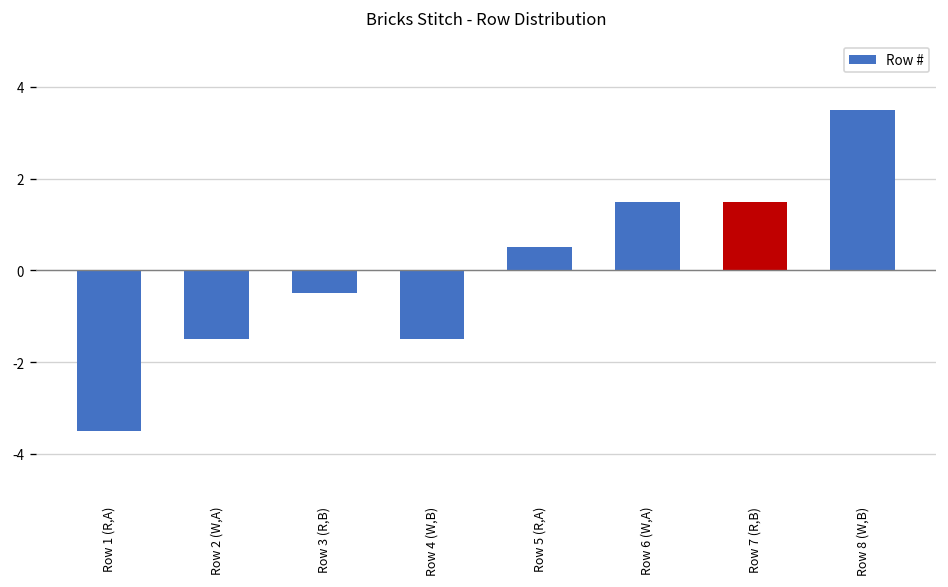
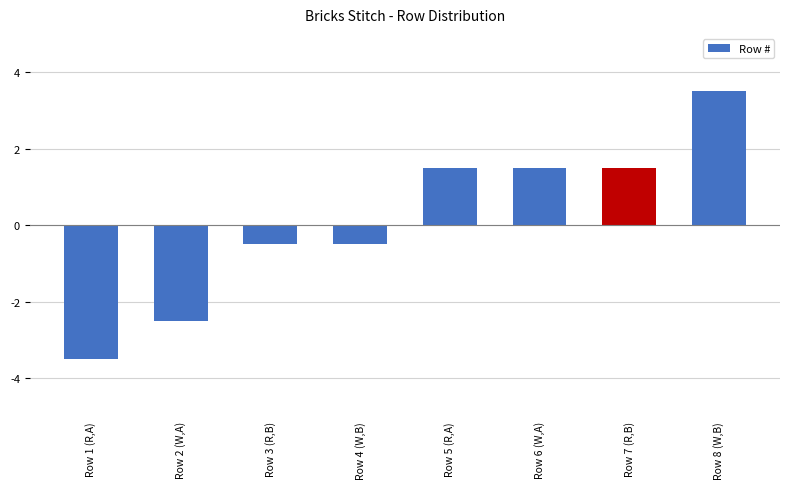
  {
    "Row 1 (R,A)": -3.5,
-   "Row 2 (W,A)": -1.5,
+   "Row 2 (W,A)": -2.5,
    "Row 3 (R,B)": -0.5,
-   "Row 4 (W,B)": -1.5,
-   "Row 5 (R,A)": 0.5,
+   "Row 4 (W,B)": -0.5,
+   "Row 5 (R,A)": 1.5,
    "Row 6 (W,A)": 1.5,
    "Row 7 (R,B)": 1.5,
    "Row 8 (W,B)": 3.5
  }
